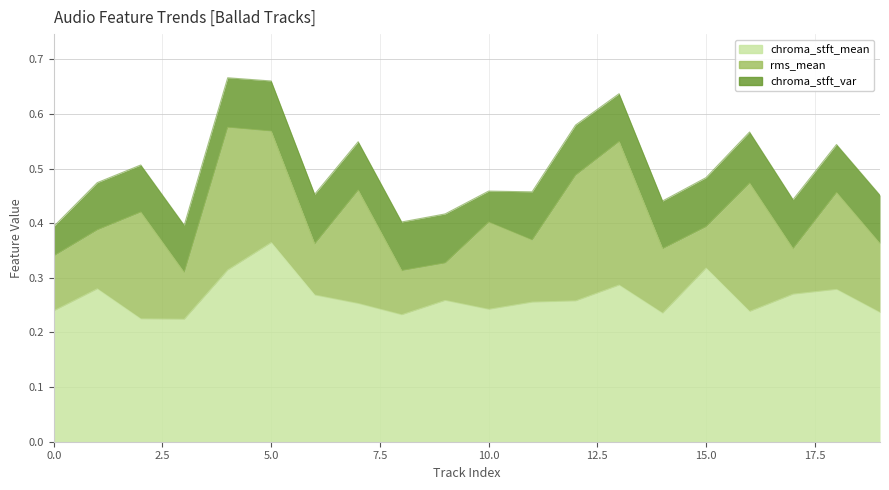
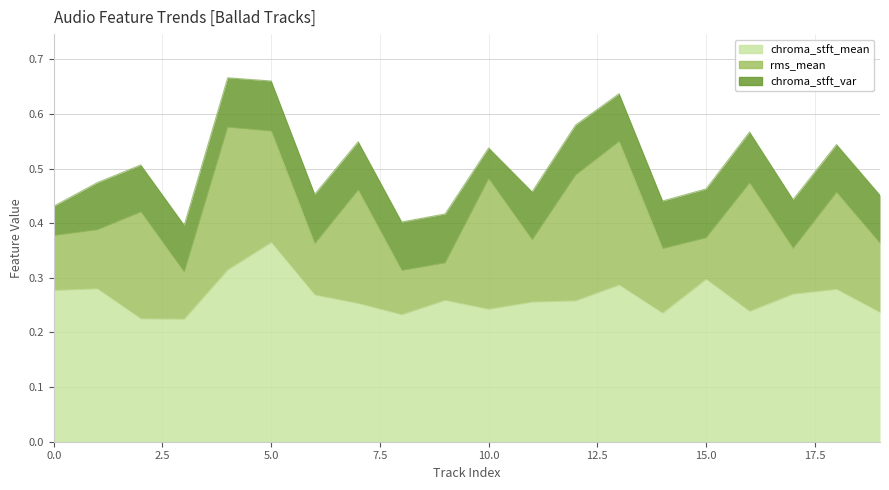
  {
    "chroma_stft_mean": {
-     "0.0": 0.24,
+     "0.0": 0.28,
      "5.0": 0.36,
      "10.0": 0.24,
-     "15.0": 0.32
+     "15.0": 0.30
    },
    "rms_mean": {
      "0.0": 0.10,
      "5.0": 0.20,
-     "10.0": 0.16,
+     "10.0": 0.24,
      "15.0": 0.08
    },
    "chroma_stft_var": {
      "0.0": 0.05,
      "5.0": 0.09,
      "10.0": 0.06,
      "15.0": 0.09
    }
  }
